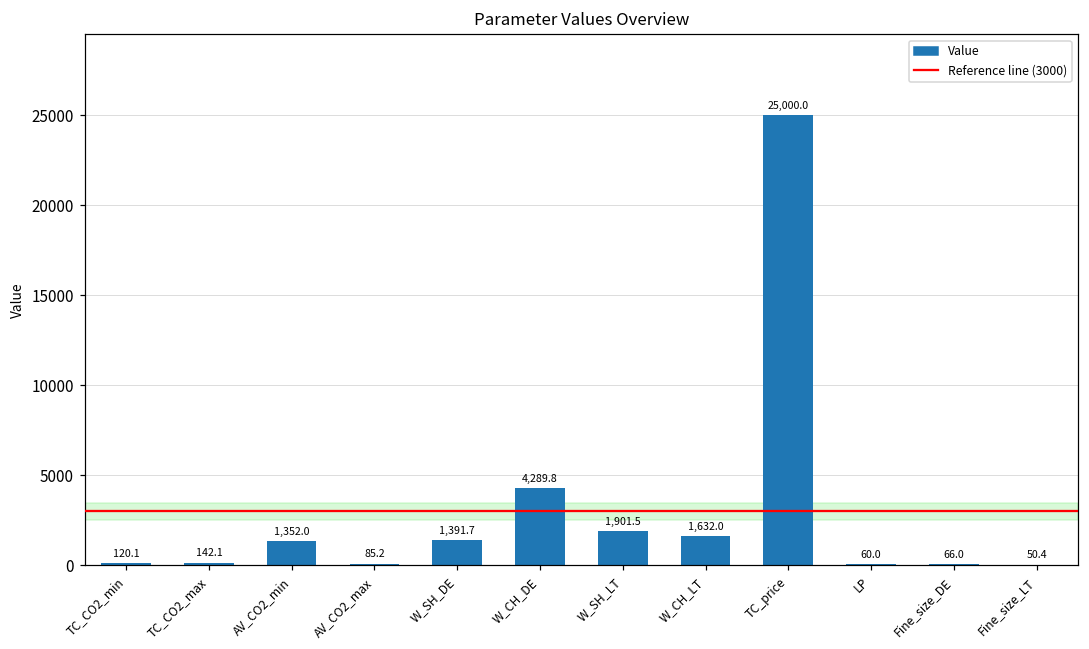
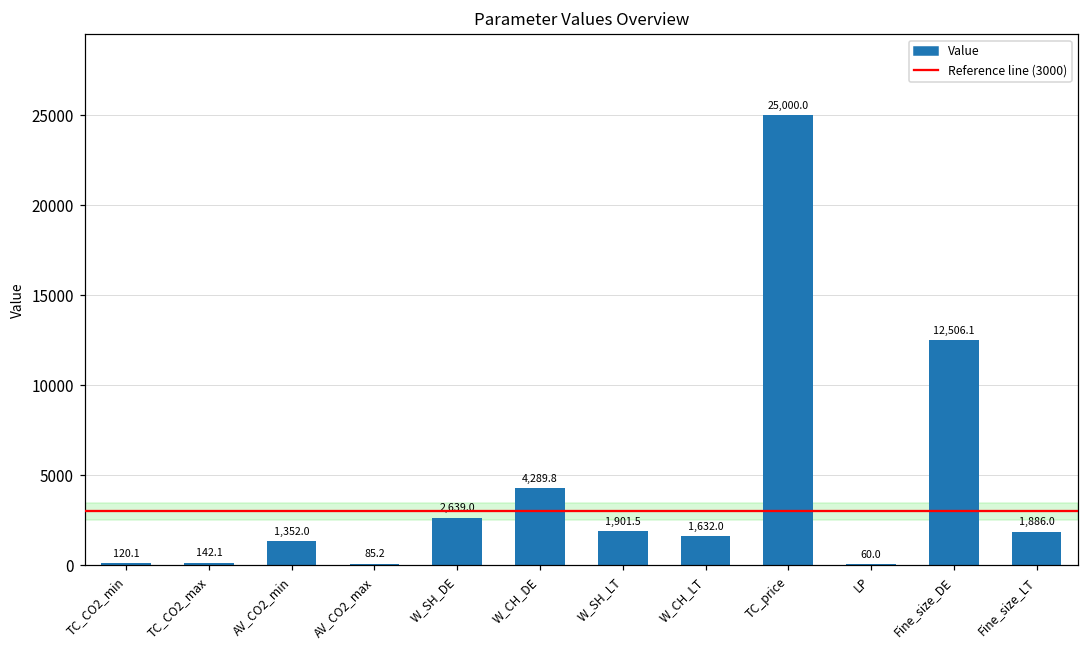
  {
    "TC_CO2_min": "120.1",
    "TC_CO2_max": "142.1",
    "AV_CO2_min": "1,352.0",
    "AV_CO2_max": "85.2",
-   "W_SH_DE": "1,391.7",
+   "W_SH_DE": "2,639.0",
    "W_CH_DE": "4,289.8",
    "W_SH_LT": "1,901.5",
    "W_CH_LT": "1,632.0",
    "TC_price": "25,000.0",
    "LP": "60.0",
-   "Fine_size_DE": "66.0",
-   "Fine_size_LT": "50.4"
+   "Fine_size_DE": "12,506.1",
+   "Fine_size_LT": "1,886.0"
  }
